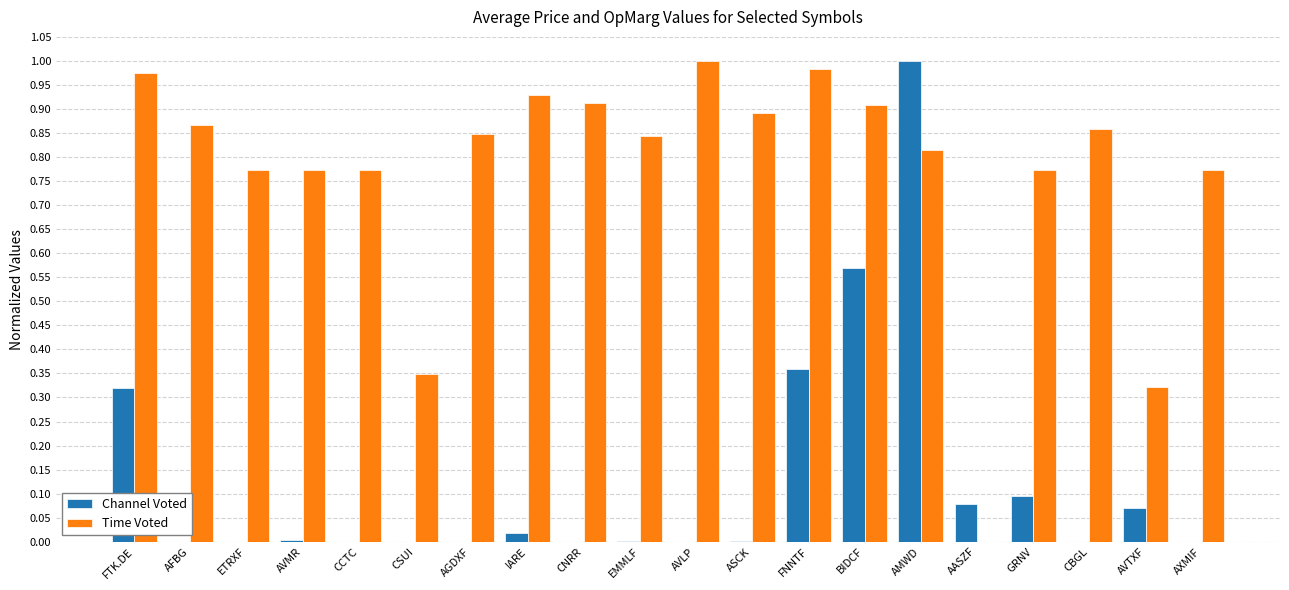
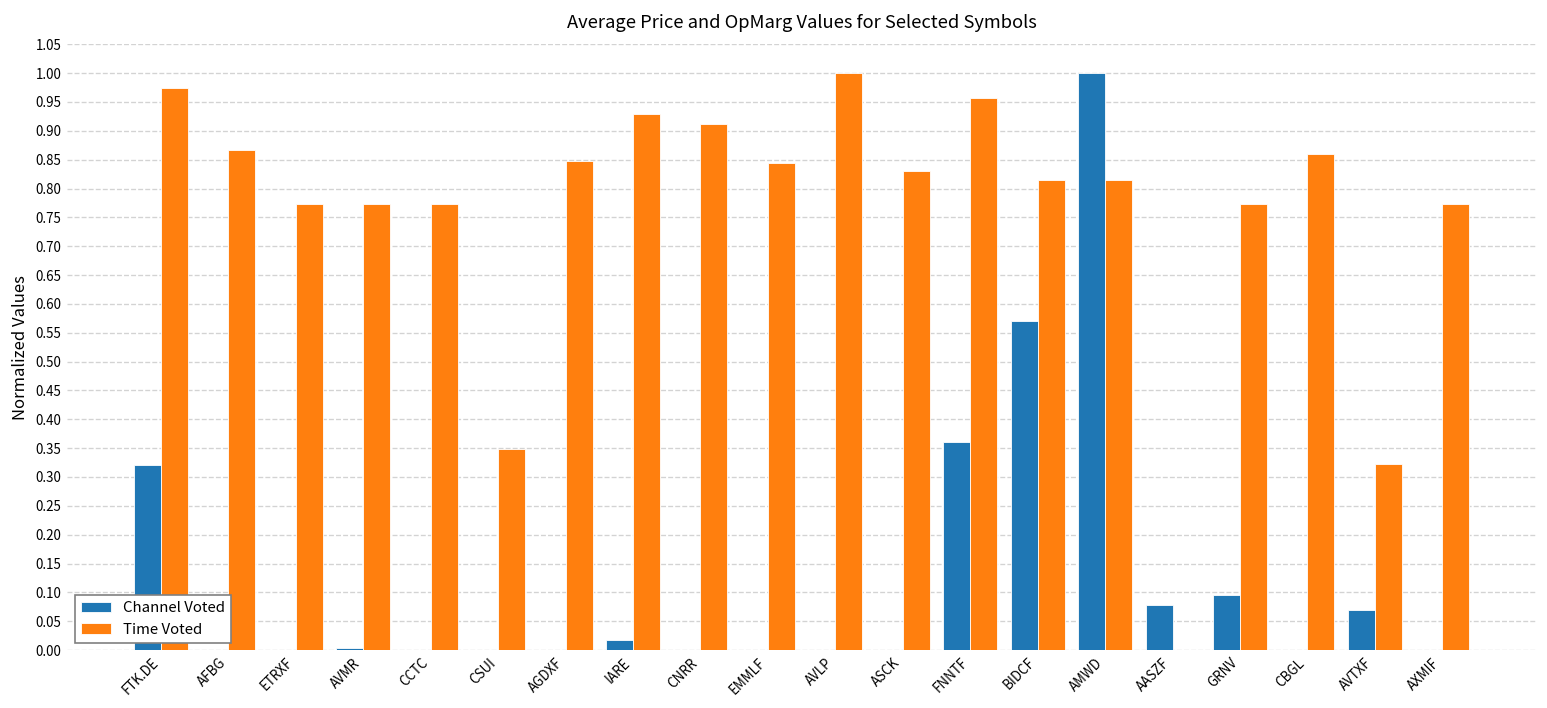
  {
    "Channel Voted": {
      "FTK.DE": 0.32,
      "AFBG": 0.00,
      "CCTC": 0.00,
      "IARE": 0.02,
      "CNRR": 0.00,
      "FNNTF": 0.36,
      "BIDCF": 0.57,
      "AMWD": 1.00,
      "AASZF": 0.08,
      "GRNV": 0.10,
      "AVTXF": 0.07
    },
    "Time Voted": {
      "FTK.DE": 0.98,
      "AFBG": 0.87,
      "ETRXF": 0.77,
      "AVMR": 0.77,
      "CCTC": 0.77,
      "CSUI": 0.35,
      "AGDXF": 0.85,
      "IARE": 0.93,
      "CNRR": 0.91,
      "EMMLF": 0.84,
      "AVLP": 1.00,
-     "ASCK": 0.89,
-     "FNNTF": 0.98,
-     "BIDCF": 0.91,
+     "ASCK": 0.83,
+     "FNNTF": 0.96,
+     "BIDCF": 0.81,
      "AMWD": 0.81,
      "AASZF": 0.00,
      "GRNV": 0.77,
      "CBGL": 0.86,
      "AVTXF": 0.32,
      "AXMIF": 0.77
    }
  }
